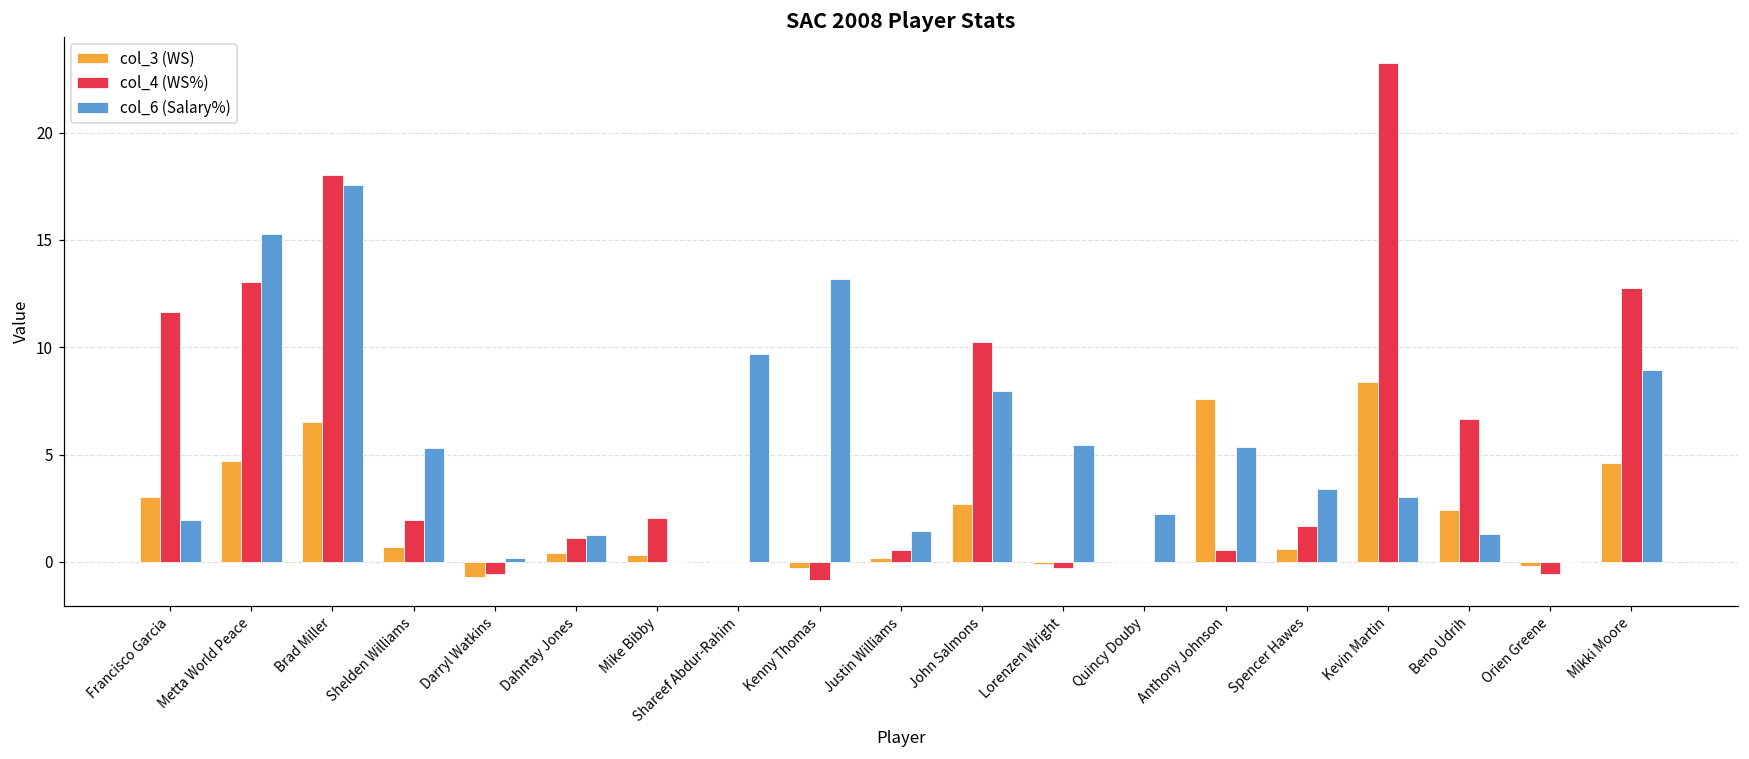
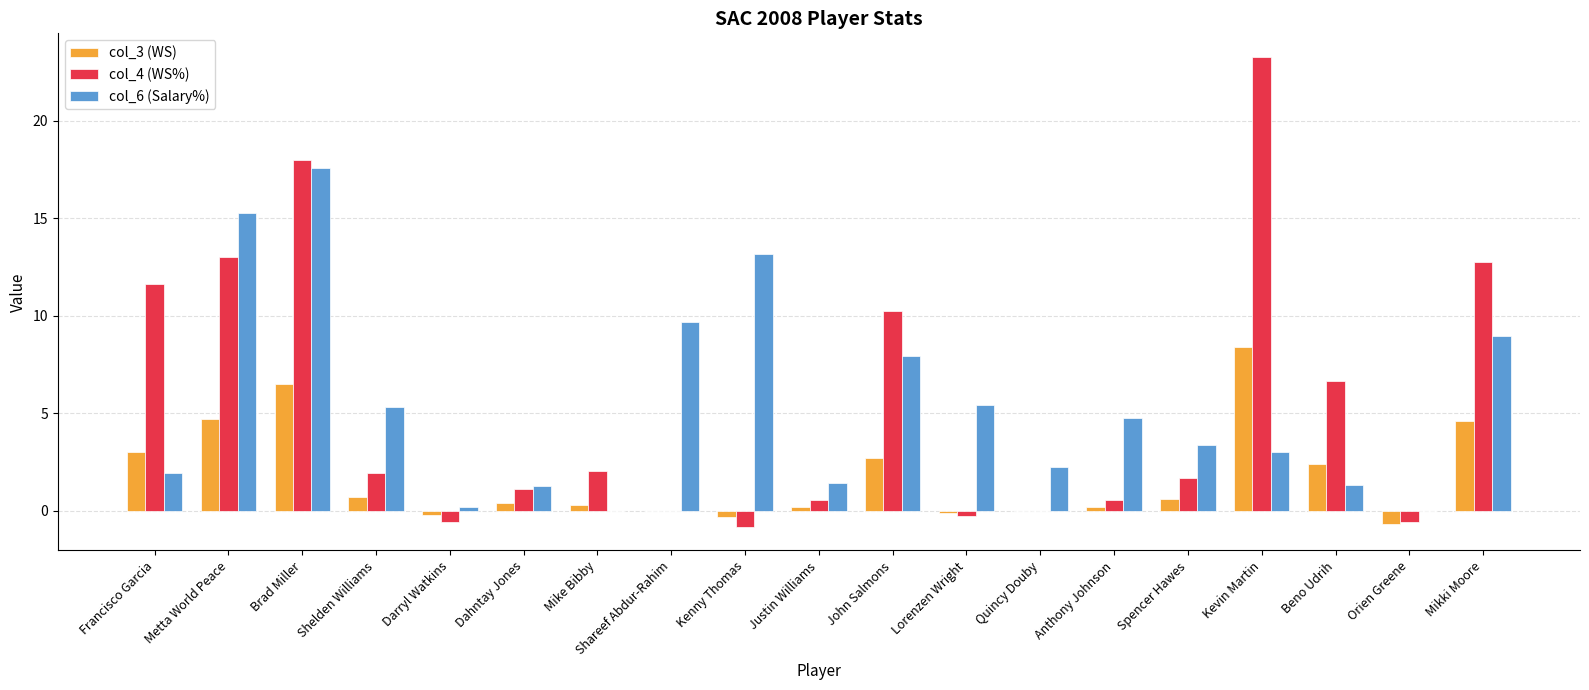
  {
    "col_3 (WS)": {
      "Francisco Garcia": 3.0,
      "Metta World Peace": 4.7,
      "Brad Miller": 6.5,
      "Shelden Williams": 0.7,
-     "Darryl Watkins": -0.7,
+     "Darryl Watkins": -0.2,
      "Dahntay Jones": 0.4,
      "Mike Bibby": 0.3,
      "Shareef Abdur-Rahim": 0.0,
      "Kenny Thomas": -0.3,
      "Justin Williams": 0.2,
      "John Salmons": 2.7,
      "Quincy Douby": 0.0,
-     "Anthony Johnson": 7.6,
+     "Anthony Johnson": 0.2,
      "Spencer Hawes": 0.6,
      "Kevin Martin": 8.4,
      "Beno Udrih": 2.4,
-     "Orien Greene": -0.2,
+     "Orien Greene": -0.7,
      "Mikki Moore": 4.6
    },
    "col_4 (WS%)": {
      "Francisco Garcia": 11.6,
      "Metta World Peace": 13.0,
      "Brad Miller": 18.0,
      "Shelden Williams": 1.9,
      "Darryl Watkins": -0.6,
      "Dahntay Jones": 1.1,
      "Mike Bibby": 2.1,
      "Shareef Abdur-Rahim": 0.0,
      "Kenny Thomas": -0.8,
      "Justin Williams": 0.6,
      "John Salmons": 10.2,
      "Lorenzen Wright": -0.3,
      "Quincy Douby": 0.0,
      "Anthony Johnson": 0.6,
      "Spencer Hawes": 1.7,
      "Kevin Martin": 23.3,
      "Beno Udrih": 6.6,
      "Orien Greene": -0.6,
      "Mikki Moore": 12.7
    },
    "col_6 (Salary%)": {
      "Francisco Garcia": 2.0,
      "Metta World Peace": 15.3,
      "Brad Miller": 17.6,
      "Shelden Williams": 5.3,
      "Darryl Watkins": 0.2,
      "Dahntay Jones": 1.3,
      "Mike Bibby": 0.0,
      "Shareef Abdur-Rahim": 9.7,
      "Kenny Thomas": 13.2,
      "Justin Williams": 1.4,
      "John Salmons": 7.9,
      "Lorenzen Wright": 5.4,
      "Quincy Douby": 2.2,
-     "Anthony Johnson": 5.3,
+     "Anthony Johnson": 4.8,
      "Spencer Hawes": 3.4,
      "Kevin Martin": 3.0,
      "Beno Udrih": 1.3,
      "Orien Greene": 0.0,
      "Mikki Moore": 9.0
    }
  }
